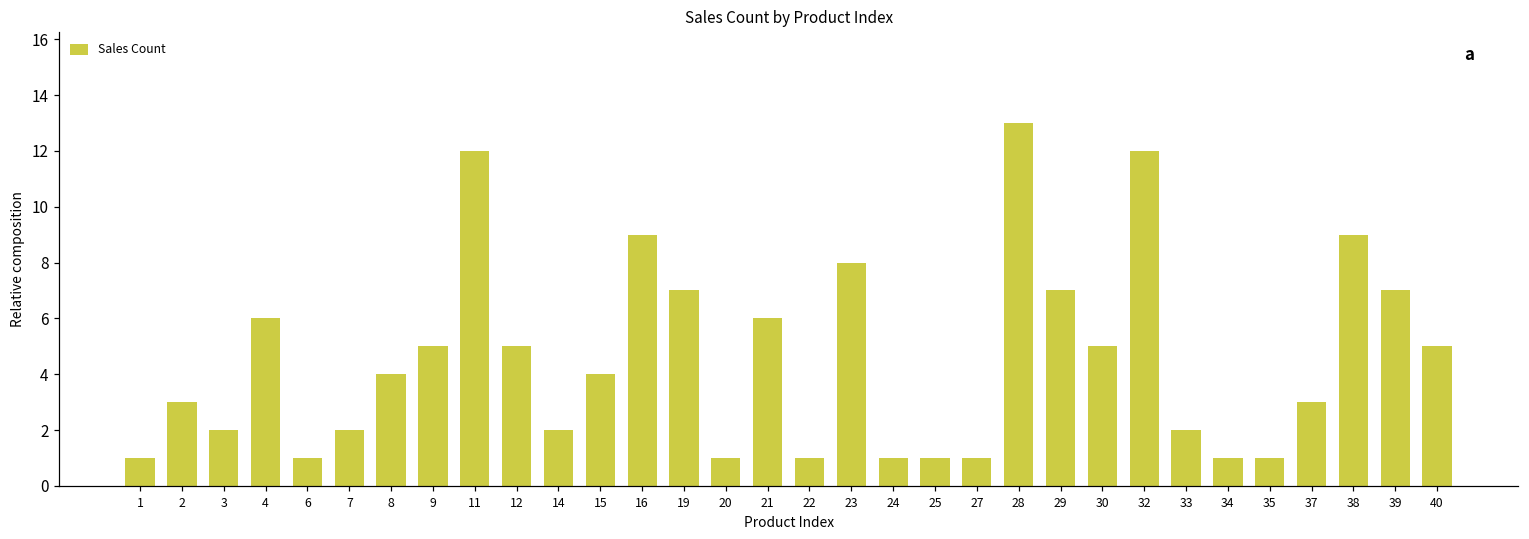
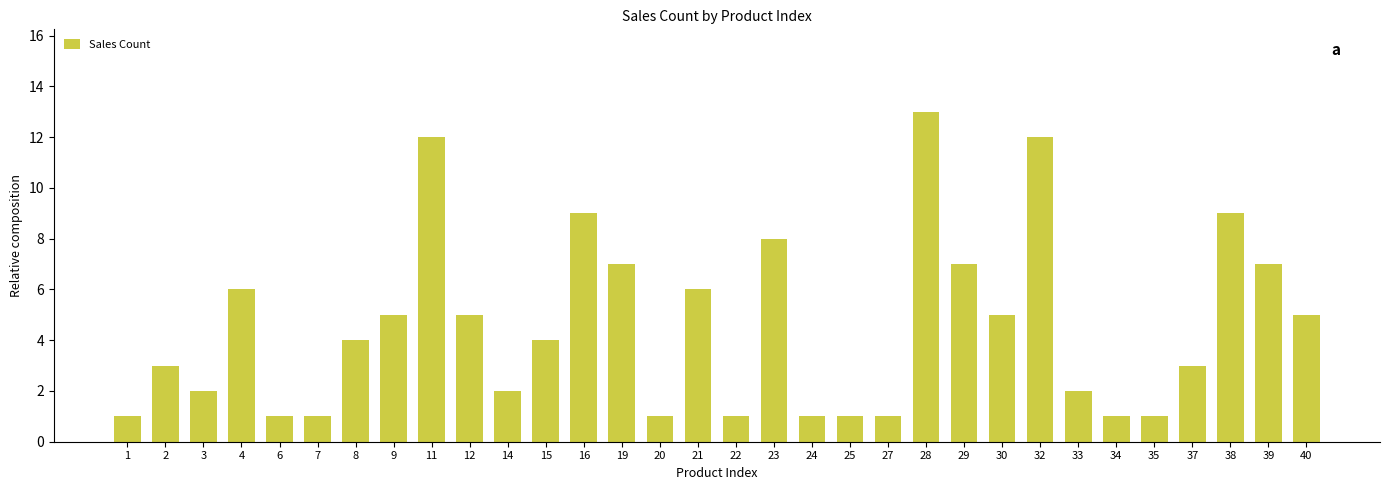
  {
    "1": 1,
    "2": 3,
    "3": 2,
    "4": 6,
    "6": 1,
-   "7": 2,
+   "7": 1,
    "8": 4,
    "9": 5,
    "11": 12,
    "12": 5,
    "14": 2,
    "15": 4,
    "16": 9,
    "19": 7,
    "20": 1,
    "21": 6,
    "22": 1,
    "23": 8,
    "24": 1,
    "25": 1,
    "27": 1,
    "28": 13,
    "29": 7,
    "30": 5,
    "32": 12,
    "33": 2,
    "34": 1,
    "35": 1,
    "37": 3,
    "38": 9,
    "39": 7,
    "40": 5
  }
